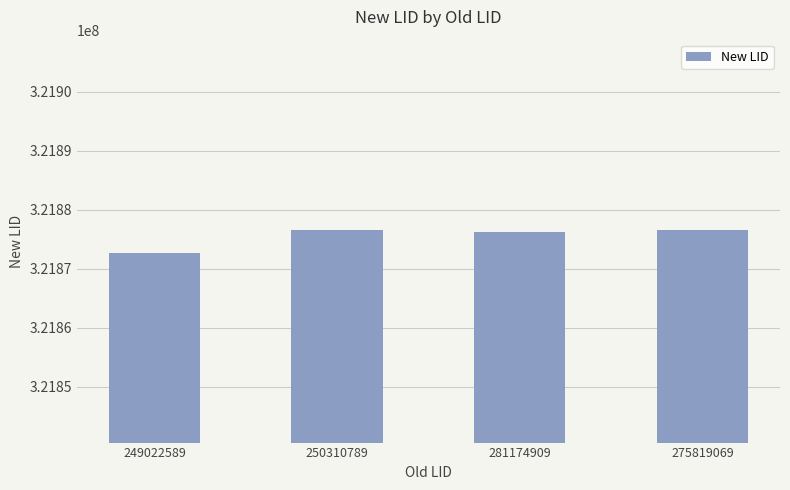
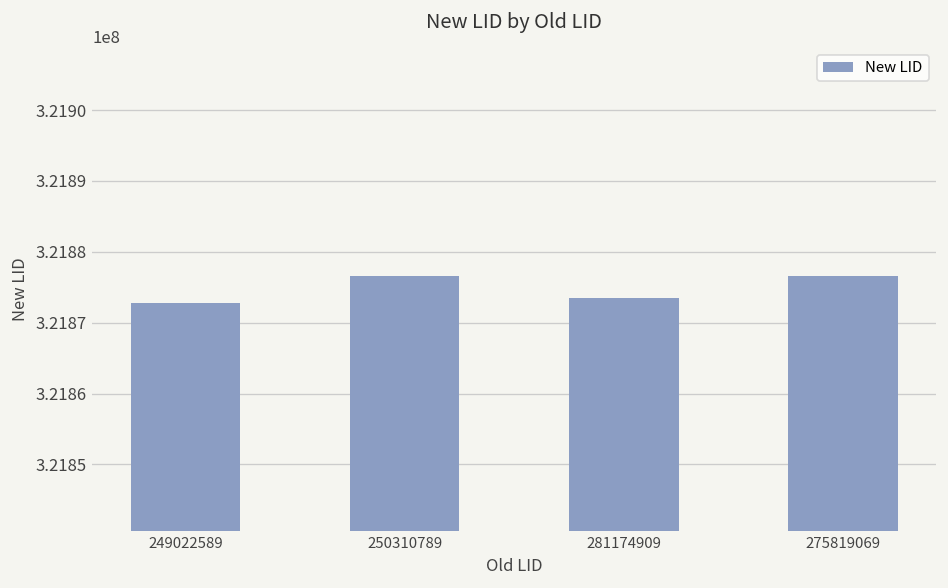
  {
    "249022589": 321873000,
    "250310789": 321877000,
-   "281174909": 321876000,
+   "281174909": 321873000,
    "275819069": 321877000
  }
